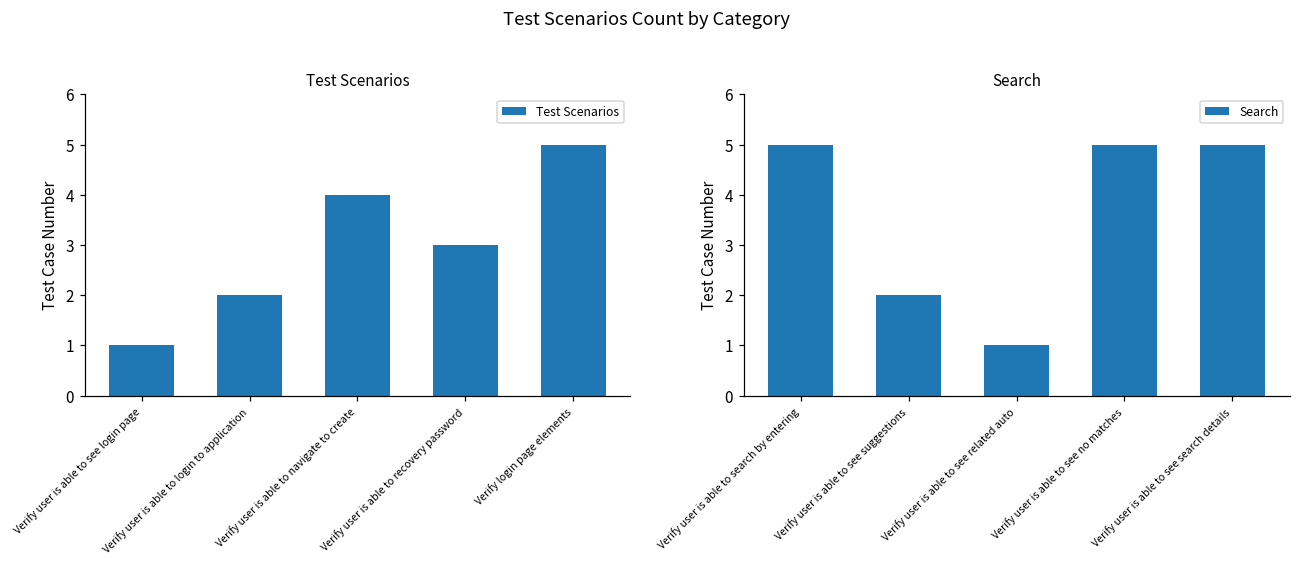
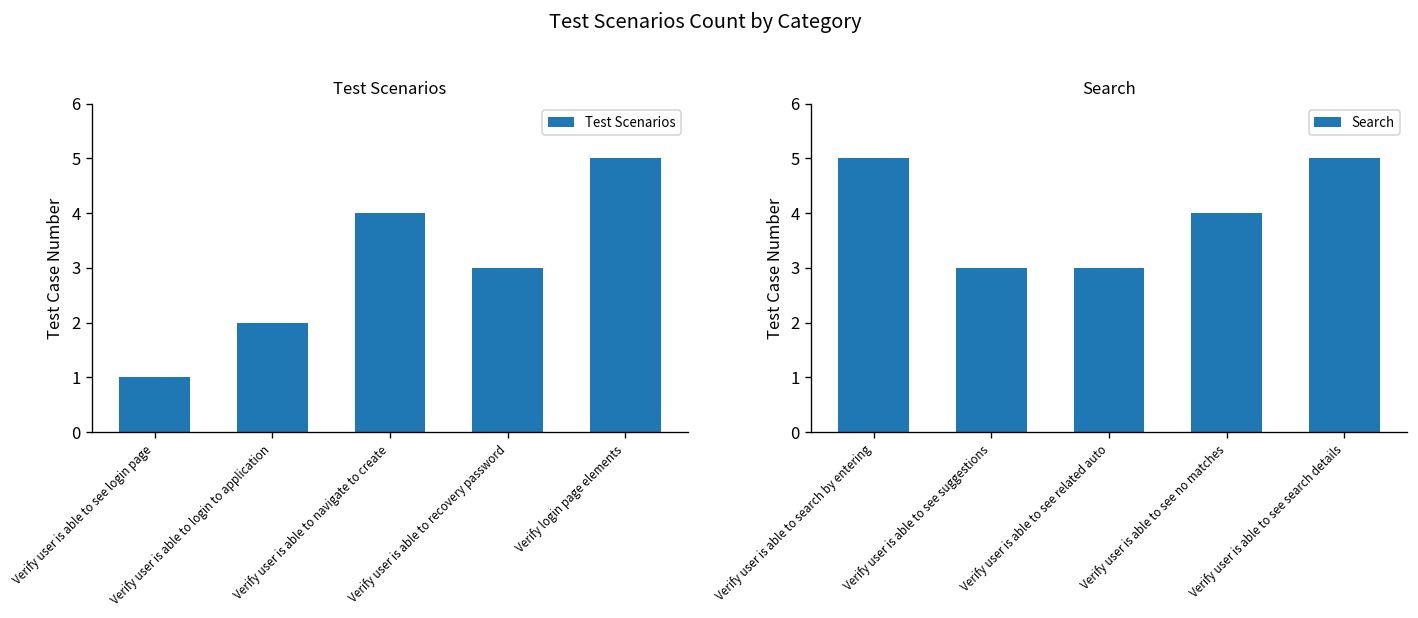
  {
    "Test Scenarios": {
      "Verify user is able to see login page": 1.0,
      "Verify user is able to login to application": 2.0,
      "Verify user is able to navigate to create": 4.0,
      "Verify user is able to recovery password": 3.0,
      "Verify login page elements": 5.0
    },
    "Search": {
      "Verify user is able to search by entering": 5,
-     "Verify user is able to see suggestions": 2,
-     "Verify user is able to see related auto": 1,
-     "Verify user is able to see no matches": 5,
+     "Verify user is able to see suggestions": 3,
+     "Verify user is able to see related auto": 3,
+     "Verify user is able to see no matches": 4,
      "Verify user is able to see search details": 5
    }
  }
